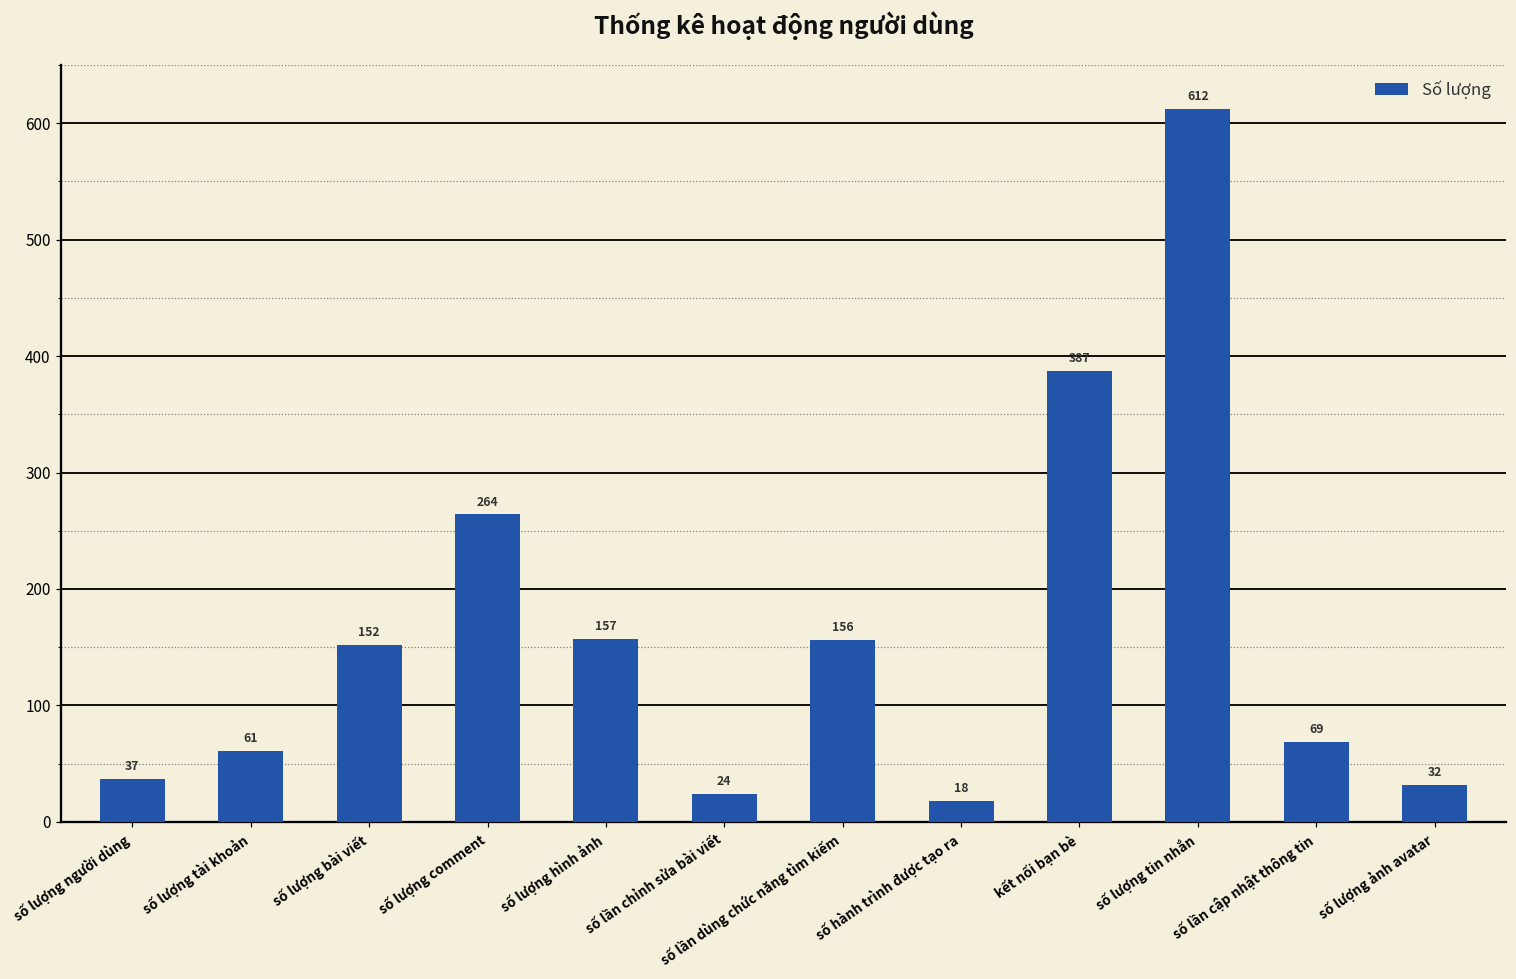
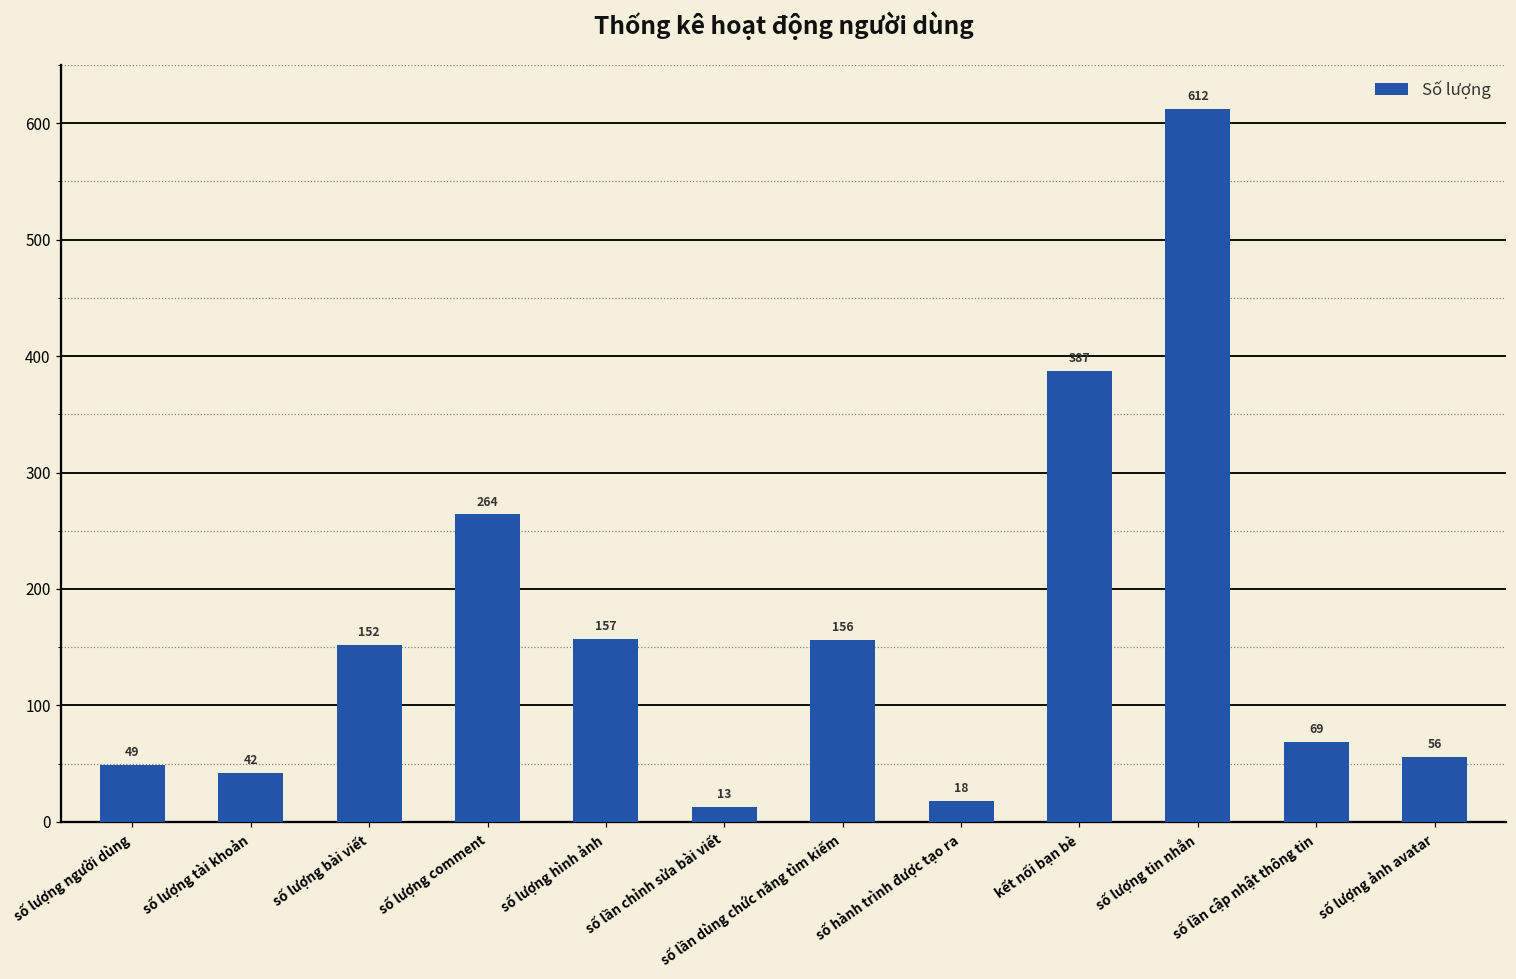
  {
-   "số lượng người dùng": 37,
-   "số lượng tài khoản": 61,
+   "số lượng người dùng": 49,
+   "số lượng tài khoản": 42,
    "số lượng bài viết": 152,
    "số lượng comment": 264,
    "số lượng hình ảnh": 157,
-   "số lần chỉnh sửa bài viết": 24,
+   "số lần chỉnh sửa bài viết": 13,
    "số lần dùng chức năng tìm kiếm": 156,
    "số hành trình được tạo ra": 18,
    "kết nối bạn bè": 387,
    "số lượng tin nhắn": 612,
    "số lần cập nhật thông tin": 69,
-   "số lượng ảnh avatar": 32
+   "số lượng ảnh avatar": 56
  }
